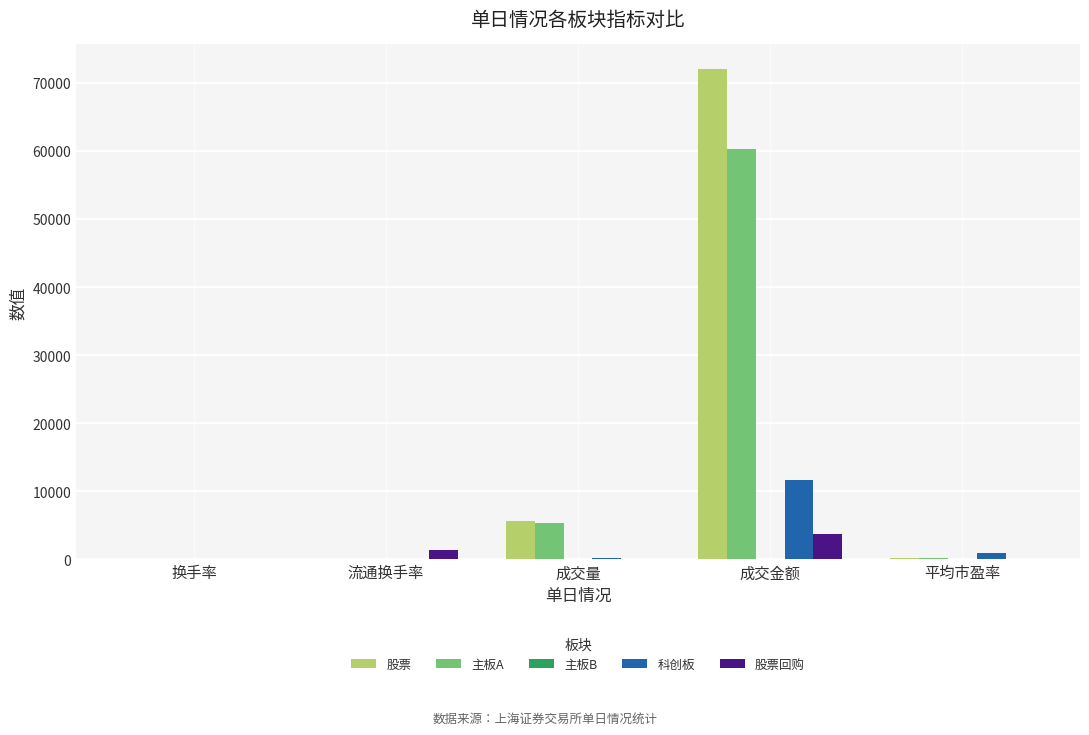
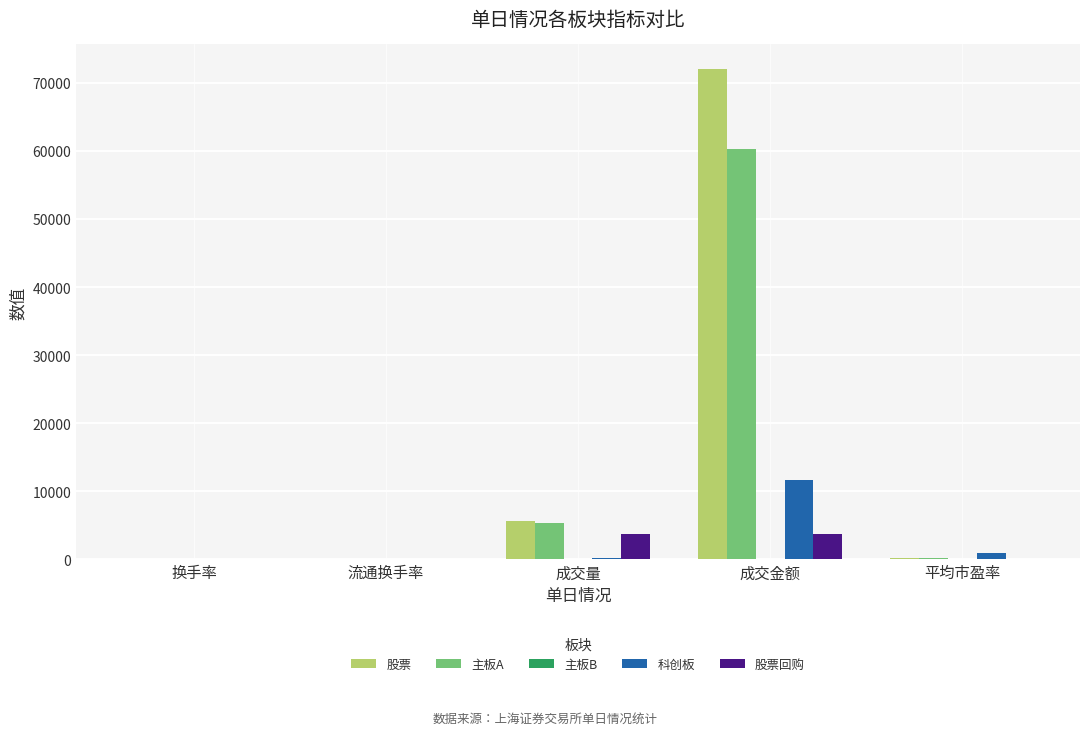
  {
    "股票": {
      "成交量": 6000,
      "成交金额": 72000
    },
    "主板A": {
      "成交量": 5000,
      "成交金额": 60000
    },
    "科创板": {
      "成交金额": 12000,
      "平均市盈率": 1000
    },
    "股票回购": {
      "换手率": 0,
-     "流通换手率": 1000,
-     "成交量": 0,
+     "流通换手率": 0,
+     "成交量": 4000,
      "成交金额": 4000,
      "平均市盈率": 0
    }
  }
